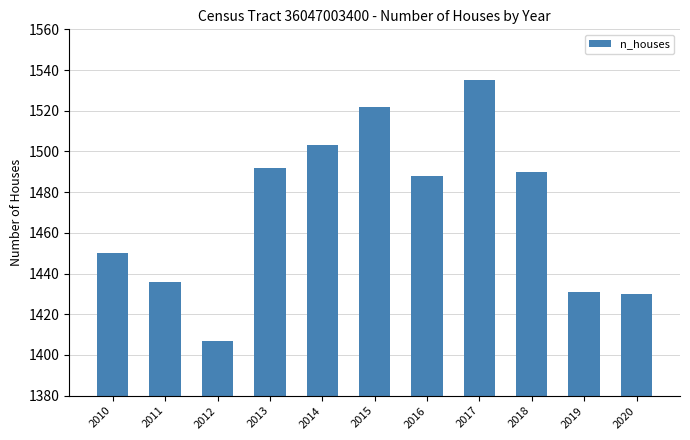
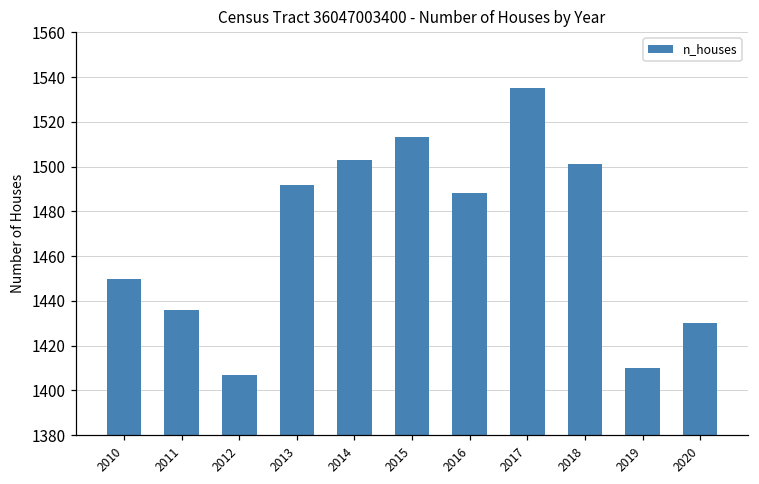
  {
    "2010": 1450,
    "2011": 1436,
    "2012": 1407,
    "2013": 1492,
    "2014": 1503,
-   "2015": 1522,
+   "2015": 1513,
    "2016": 1488,
    "2017": 1535,
-   "2018": 1490,
-   "2019": 1431,
+   "2018": 1501,
+   "2019": 1410,
    "2020": 1430
  }
